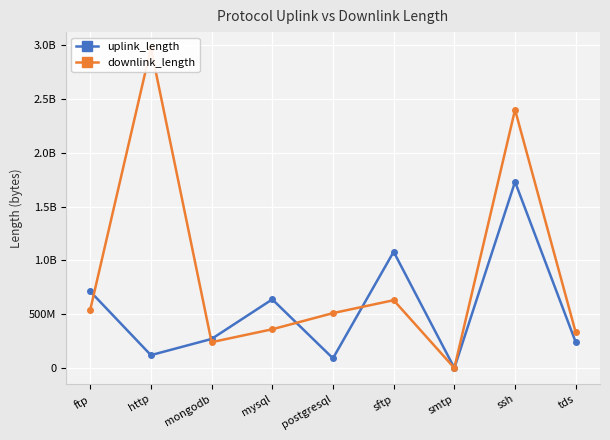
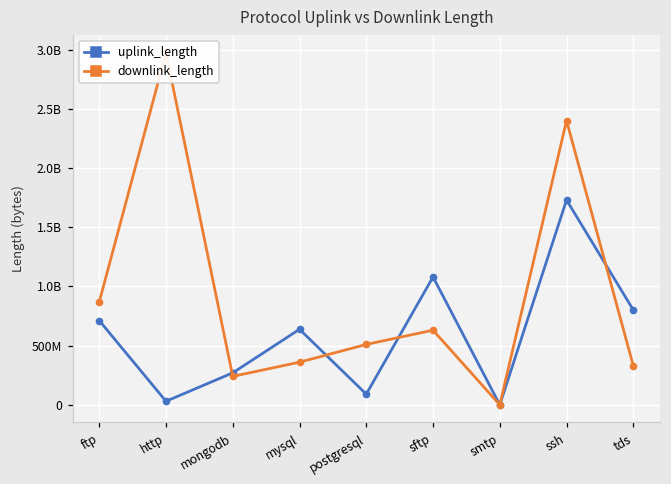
  {
    "uplink_length": {
      "ftp": 710000000,
-     "http": 120000000,
+     "http": 30000000,
      "mongodb": 270000000,
      "mysql": 640000000,
      "postgresql": 90000000,
      "sftp": 1080000000,
      "ssh": 1730000000,
-     "tds": 240000000
+     "tds": 800000000
    },
    "downlink_length": {
-     "ftp": 540000000,
+     "ftp": 870000000,
      "mongodb": 240000000,
      "mysql": 360000000,
      "postgresql": 510000000,
      "sftp": 630000000,
      "ssh": 2400000000,
      "tds": 330000000
    }
  }
